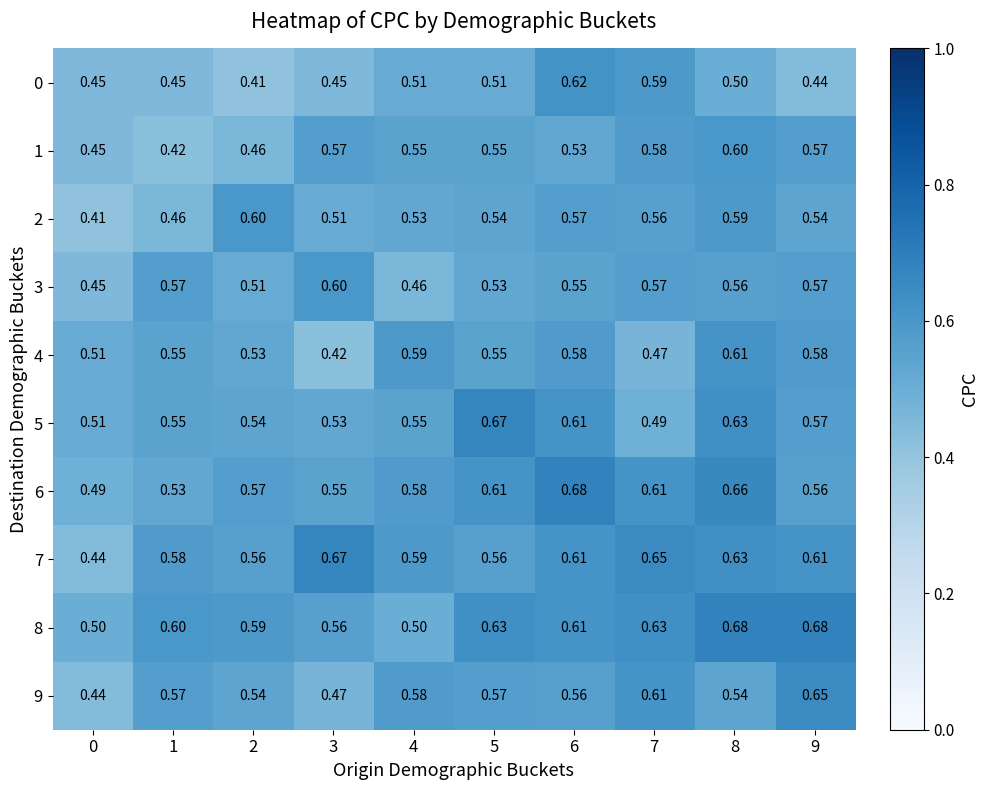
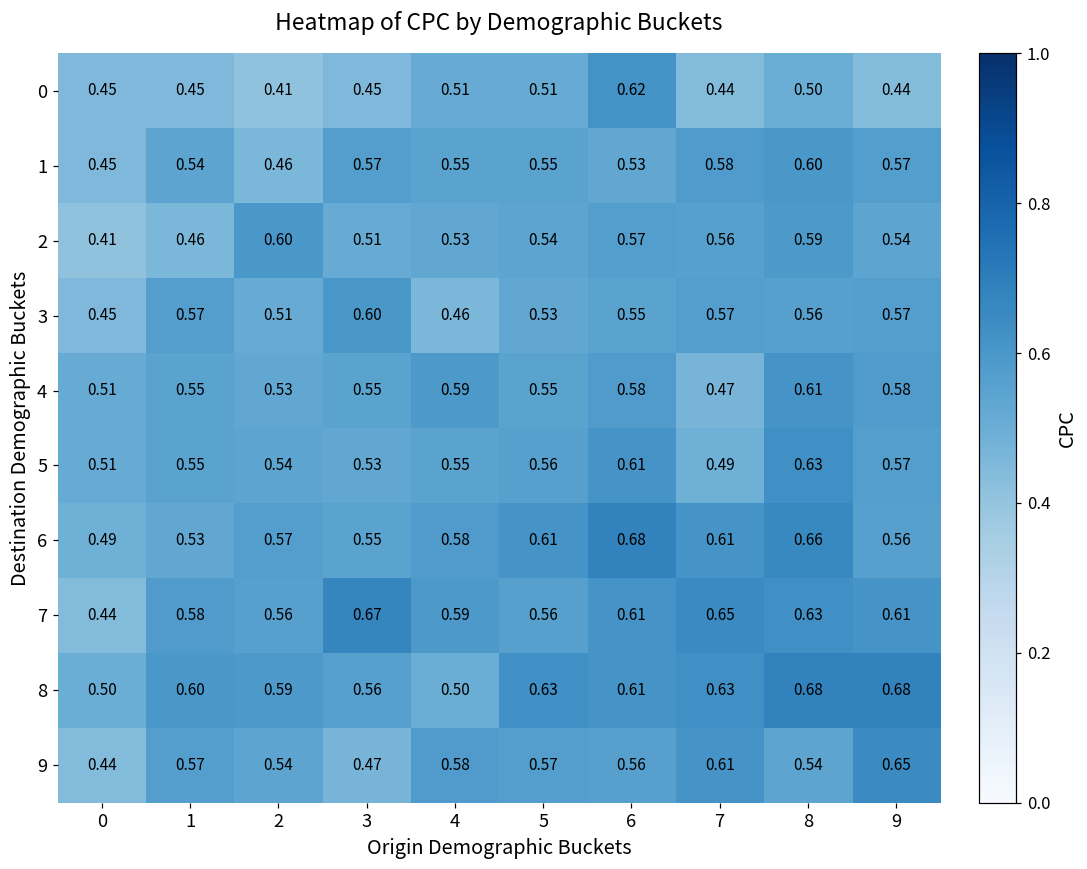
  {
    "0": {
      "0": 0.45,
      "1": 0.45,
      "2": 0.41,
      "3": 0.45,
      "4": 0.51,
      "5": 0.51,
      "6": 0.62,
-     "7": 0.59,
+     "7": 0.44,
      "8": 0.50,
      "9": 0.44
    },
    "1": {
      "0": 0.45,
-     "1": 0.42,
+     "1": 0.54,
      "2": 0.46,
      "3": 0.57,
      "4": 0.55,
      "5": 0.55,
      "6": 0.53,
      "7": 0.58,
      "8": 0.60,
      "9": 0.57
    },
    "2": {
      "0": 0.41,
      "1": 0.46,
      "2": 0.60,
      "3": 0.51,
      "4": 0.53,
      "5": 0.54,
      "6": 0.57,
      "7": 0.56,
      "8": 0.59,
      "9": 0.54
    },
    "3": {
      "0": 0.45,
      "1": 0.57,
      "2": 0.51,
      "3": 0.60,
      "4": 0.46,
      "5": 0.53,
      "6": 0.55,
      "7": 0.57,
      "8": 0.56,
      "9": 0.57
    },
    "4": {
      "0": 0.51,
      "1": 0.55,
      "2": 0.53,
-     "3": 0.42,
+     "3": 0.55,
      "4": 0.59,
      "5": 0.55,
      "6": 0.58,
      "7": 0.47,
      "8": 0.61,
      "9": 0.58
    },
    "5": {
      "0": 0.51,
      "1": 0.55,
      "2": 0.54,
      "3": 0.53,
      "4": 0.55,
-     "5": 0.67,
+     "5": 0.56,
      "6": 0.61,
      "7": 0.49,
      "8": 0.63,
      "9": 0.57
    },
    "6": {
      "0": 0.49,
      "1": 0.53,
      "2": 0.57,
      "3": 0.55,
      "4": 0.58,
      "5": 0.61,
      "6": 0.68,
      "7": 0.61,
      "8": 0.66,
      "9": 0.56
    },
    "7": {
      "0": 0.44,
      "1": 0.58,
      "2": 0.56,
      "3": 0.67,
      "4": 0.59,
      "5": 0.56,
      "6": 0.61,
      "7": 0.65,
      "8": 0.63,
      "9": 0.61
    },
    "8": {
      "0": 0.50,
      "1": 0.60,
      "2": 0.59,
      "3": 0.56,
      "4": 0.50,
      "5": 0.63,
      "6": 0.61,
      "7": 0.63,
      "8": 0.68,
      "9": 0.68
    },
    "9": {
      "0": 0.44,
      "1": 0.57,
      "2": 0.54,
      "3": 0.47,
      "4": 0.58,
      "5": 0.57,
      "6": 0.56,
      "7": 0.61,
      "8": 0.54,
      "9": 0.65
    }
  }
